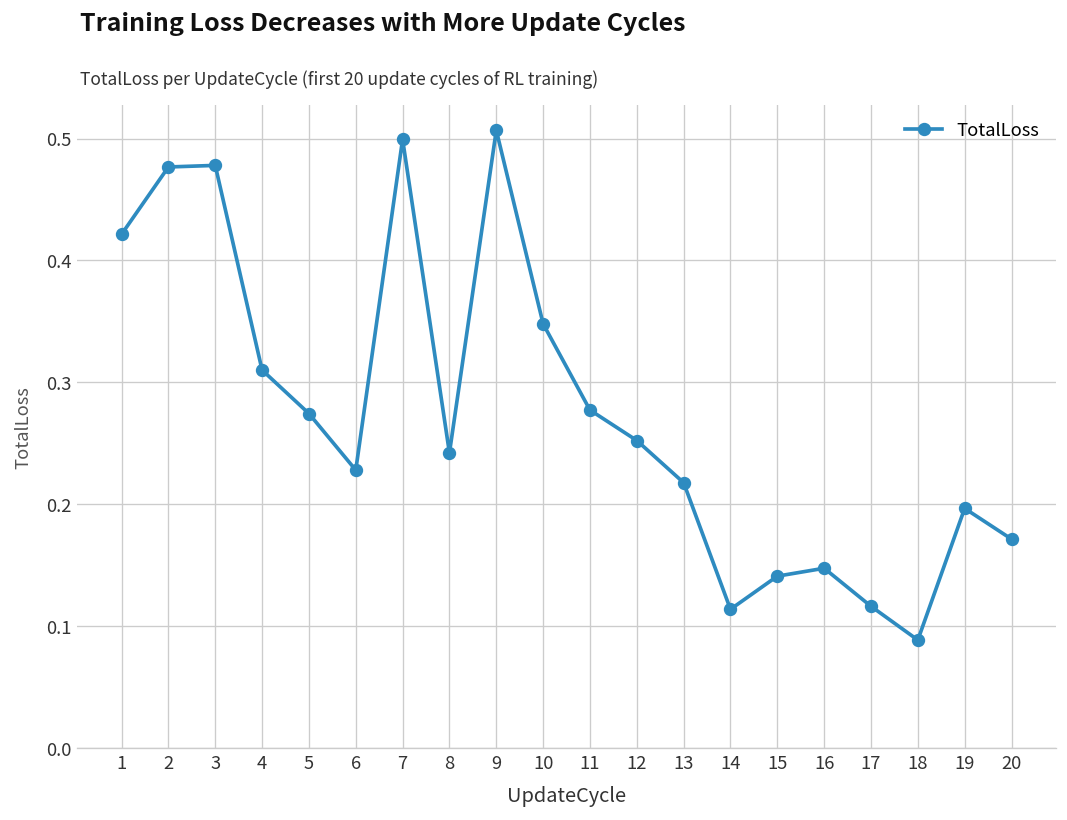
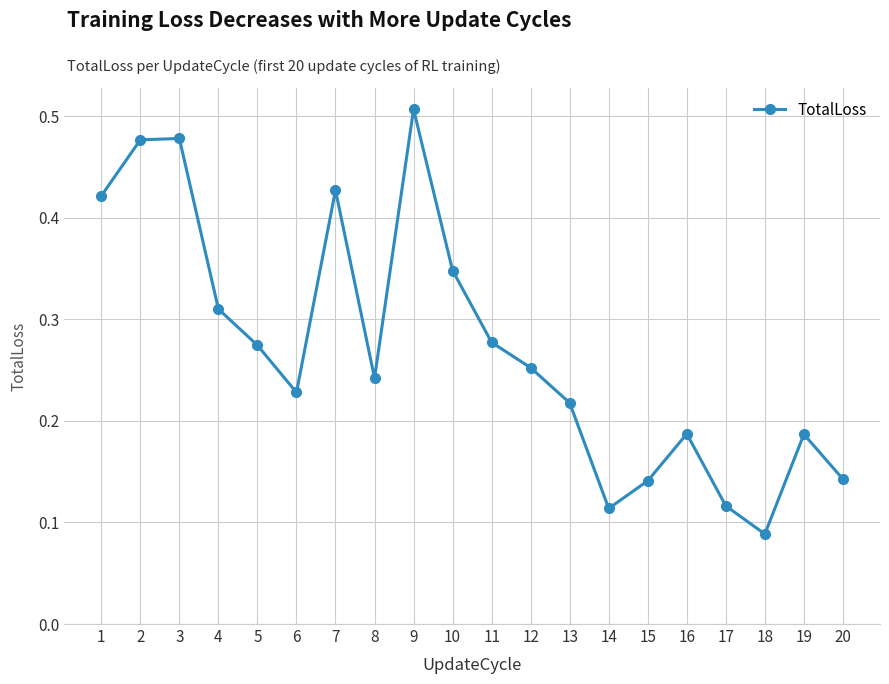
  {
    "1": 0.422,
    "2": 0.477,
    "3": 0.478,
    "4": 0.310,
    "5": 0.274,
    "6": 0.228,
-   "7": 0.499,
+   "7": 0.427,
    "8": 0.242,
    "9": 0.507,
    "10": 0.348,
    "11": 0.277,
    "12": 0.252,
    "13": 0.218,
    "14": 0.114,
    "15": 0.141,
-   "16": 0.148,
+   "16": 0.187,
    "17": 0.116,
    "18": 0.089,
-   "19": 0.197,
-   "20": 0.171
+   "19": 0.187,
+   "20": 0.143
  }
